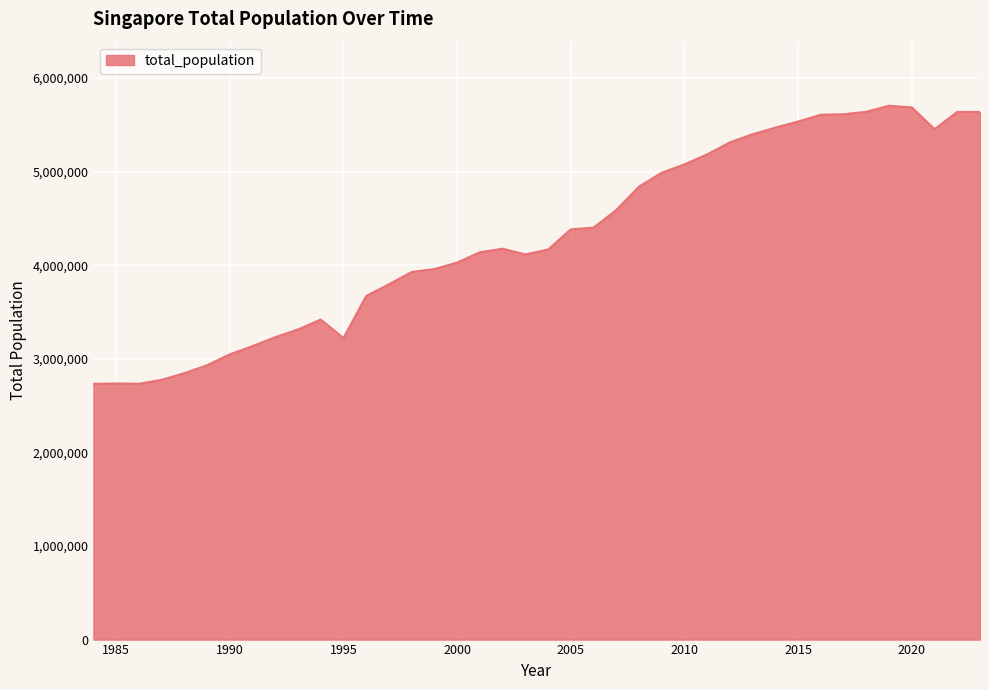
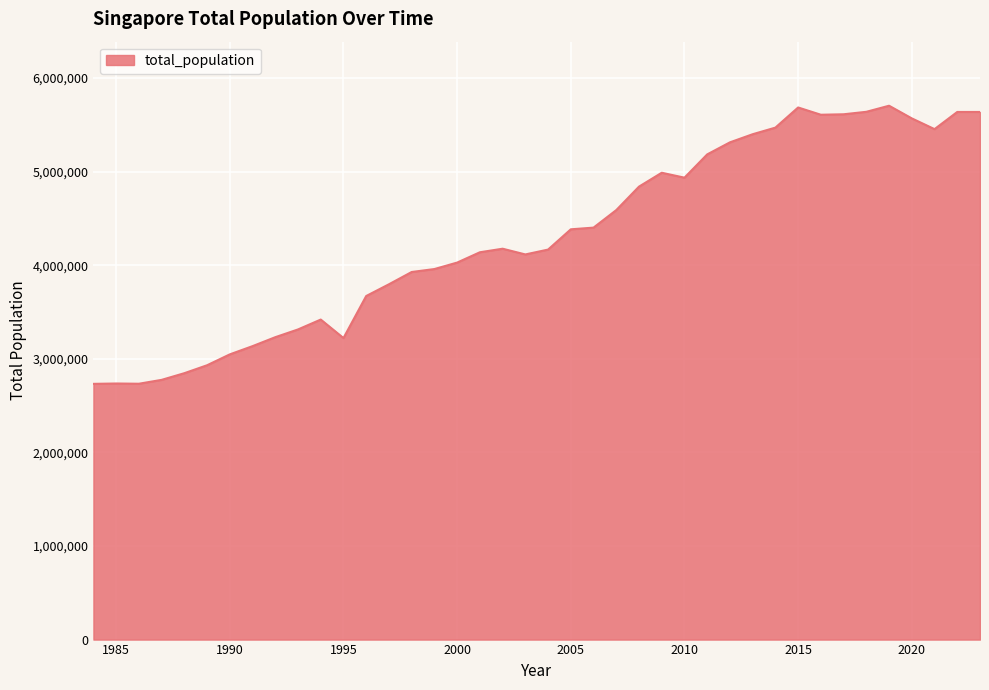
  {
    "1985": "2,700,000",
    "1990": "3,000,000",
    "1995": "3,200,000",
    "2000": "4,000,000",
    "2005": "4,400,000",
-   "2010": "5,100,000",
-   "2015": "5,500,000",
-   "2020": "5,700,000"
+   "2010": "4,900,000",
+   "2015": "5,700,000",
+   "2020": "5,600,000"
  }
